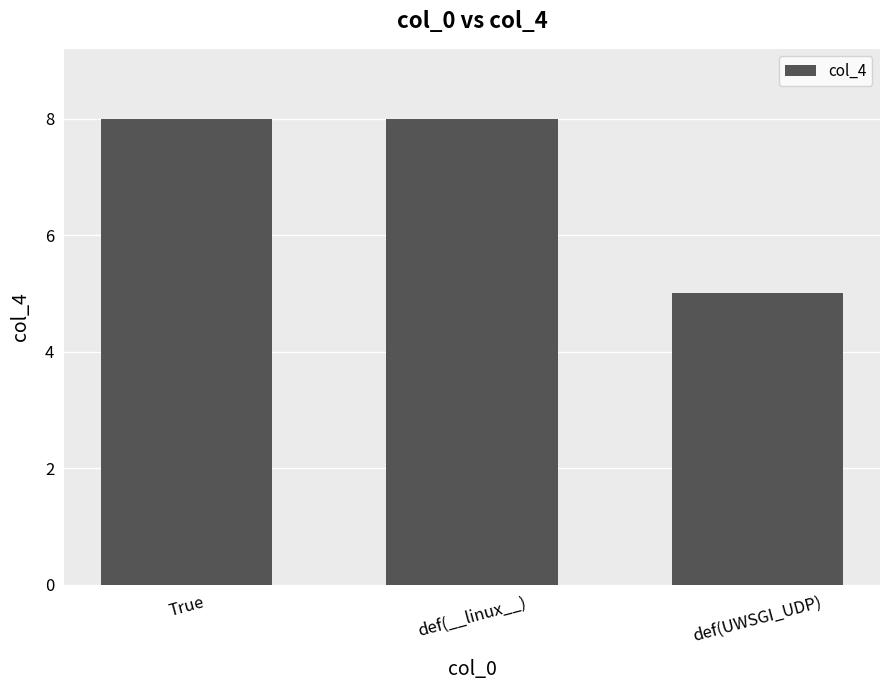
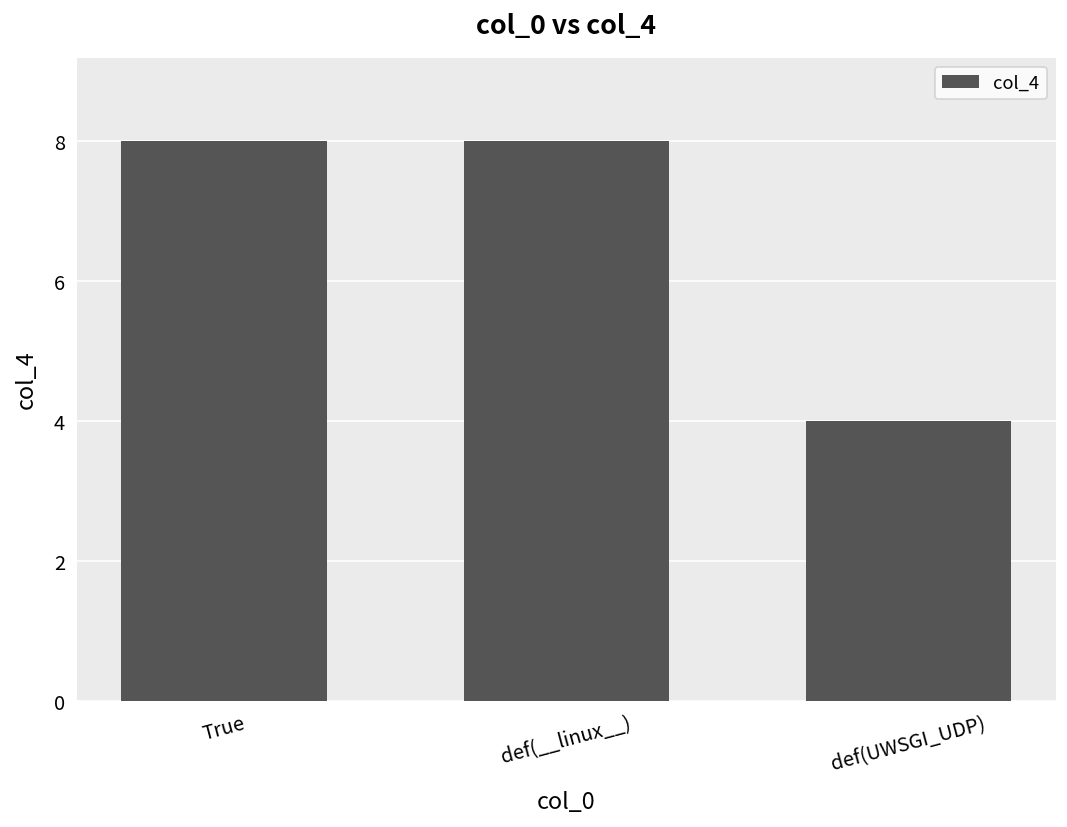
  {
    "True": 8,
    "def(__linux__)": 8,
-   "def(UWSGI_UDP)": 5
+   "def(UWSGI_UDP)": 4
  }
